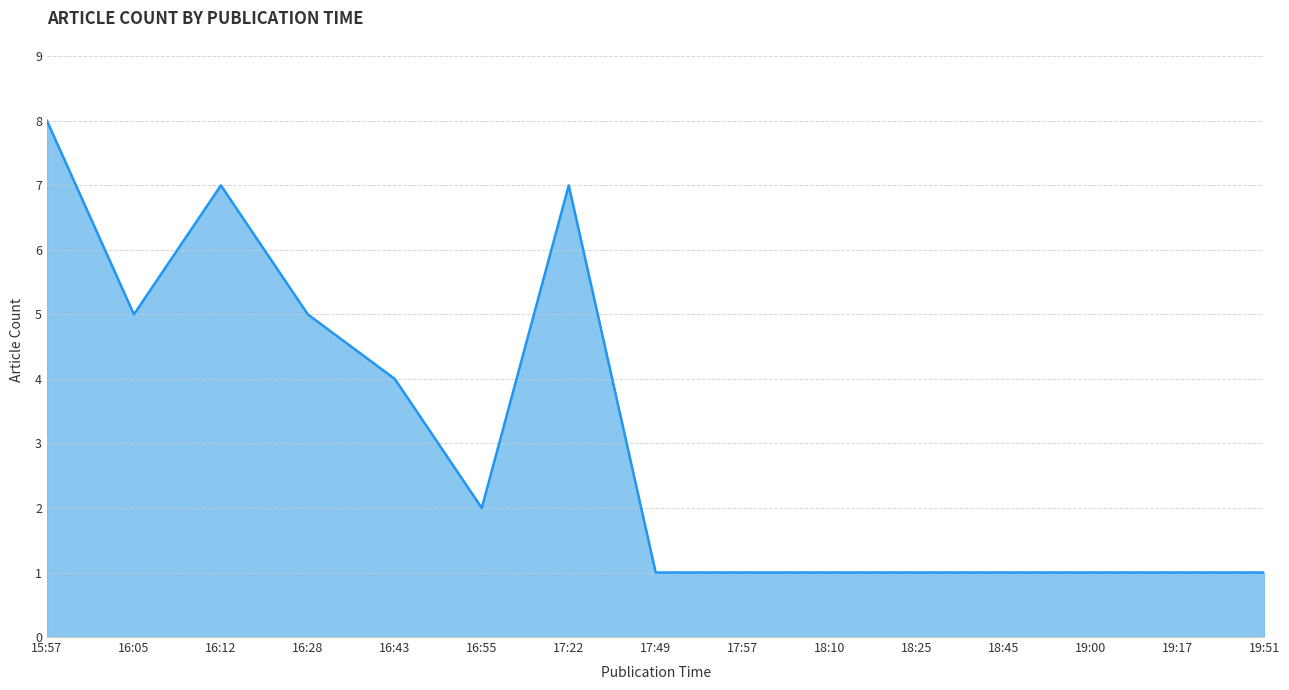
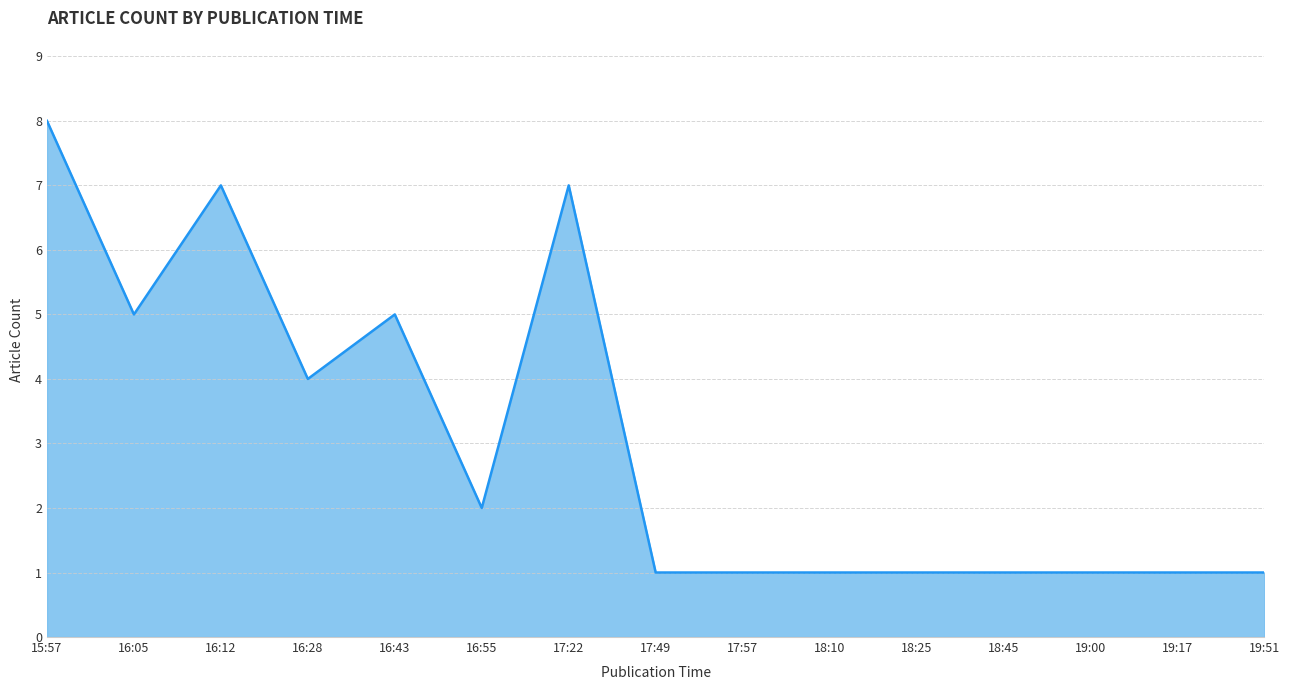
  {
    "15:57": 8,
    "16:05": 5,
    "16:12": 7,
-   "16:28": 5,
-   "16:43": 4,
+   "16:28": 4,
+   "16:43": 5,
    "16:55": 2,
    "17:22": 7,
    "17:49": 1,
    "17:57": 1,
    "18:10": 1,
    "18:25": 1,
    "18:45": 1,
    "19:00": 1,
    "19:17": 1,
    "19:51": 1
  }
